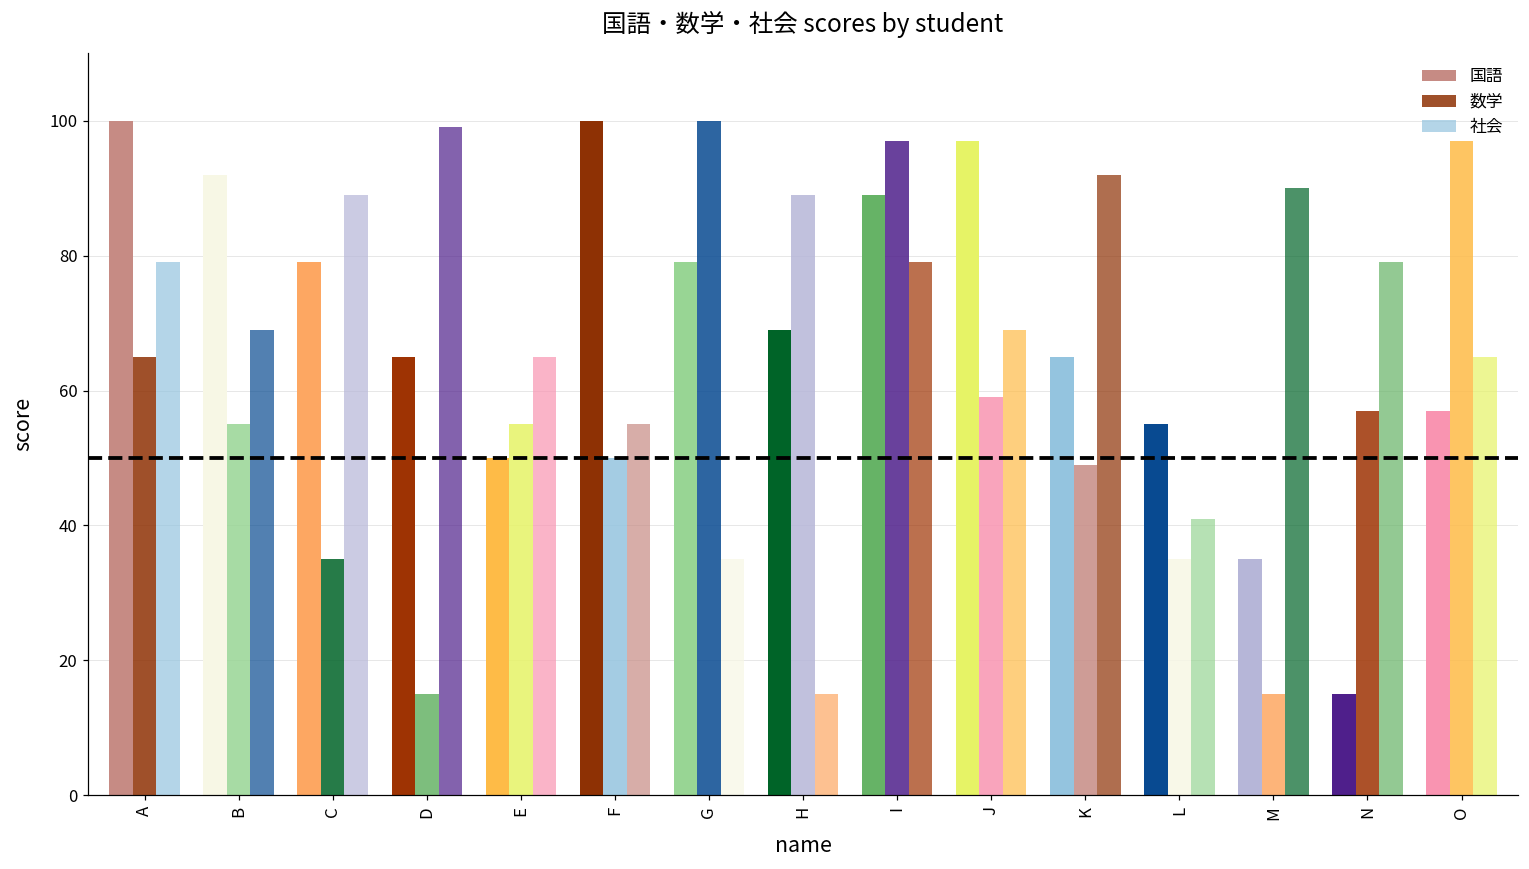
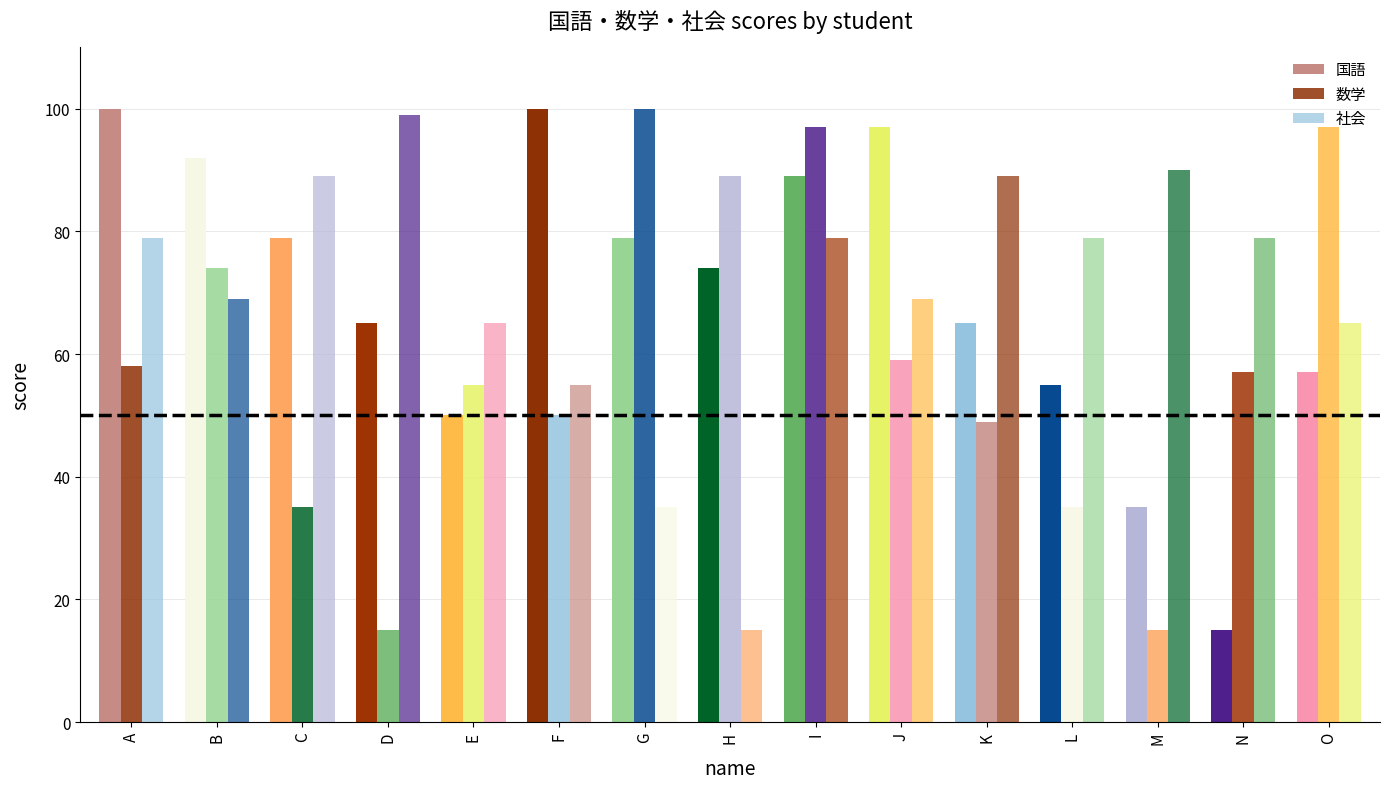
  {
    "国語": {
      "A": 100,
      "B": 92,
      "C": 79,
      "D": 65,
      "E": 50,
      "F": 100,
      "G": 79,
-     "H": 69,
+     "H": 74,
      "I": 89,
      "J": 97,
      "K": 65,
      "L": 55,
      "M": 35,
      "N": 15,
      "O": 57
    },
    "数学": {
-     "A": 65,
-     "B": 55,
+     "A": 58,
+     "B": 74,
      "C": 35,
      "D": 15,
      "E": 55,
      "F": 50,
      "G": 100,
      "H": 89,
      "I": 97,
      "J": 59,
      "K": 49,
      "L": 35,
      "M": 15,
      "N": 57,
      "O": 97
    },
    "社会": {
      "A": 79,
      "B": 69,
      "C": 89,
      "D": 99,
      "E": 65,
      "F": 55,
      "G": 35,
      "H": 15,
      "I": 79,
      "J": 69,
-     "K": 92,
-     "L": 41,
+     "K": 89,
+     "L": 79,
      "M": 90,
      "N": 79,
      "O": 65
    }
  }
